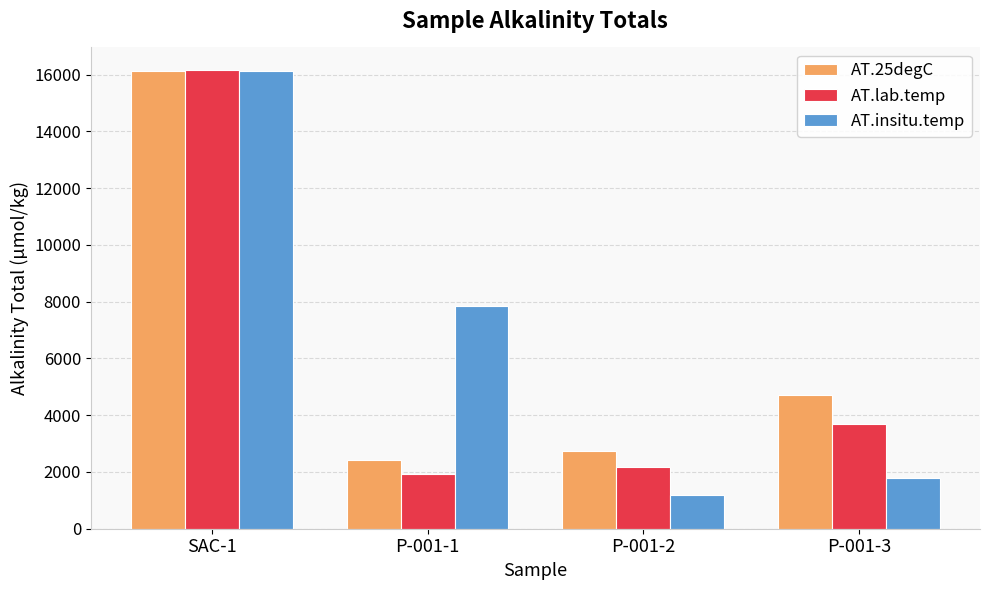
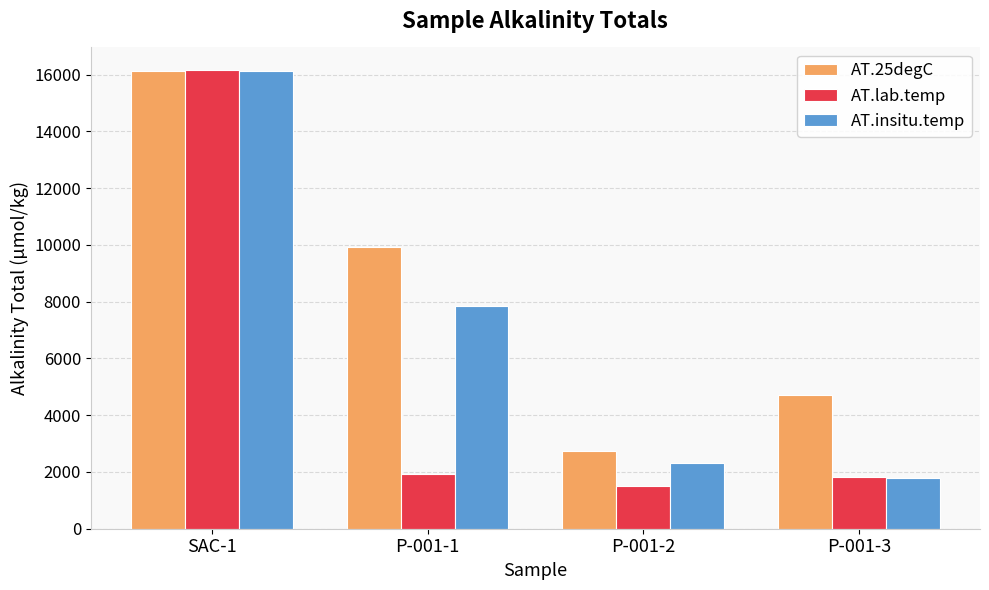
  {
    "AT.25degC": {
      "SAC-1": 16100,
-     "P-001-1": 2400,
+     "P-001-1": 9900,
      "P-001-2": 2700,
      "P-001-3": 4700
    },
    "AT.lab.temp": {
      "SAC-1": 16200,
      "P-001-1": 1900,
-     "P-001-2": 2200,
-     "P-001-3": 3700
+     "P-001-2": 1500,
+     "P-001-3": 1800
    },
    "AT.insitu.temp": {
      "SAC-1": 16100,
      "P-001-1": 7800,
-     "P-001-2": 1200,
+     "P-001-2": 2300,
      "P-001-3": 1800
    }
  }
